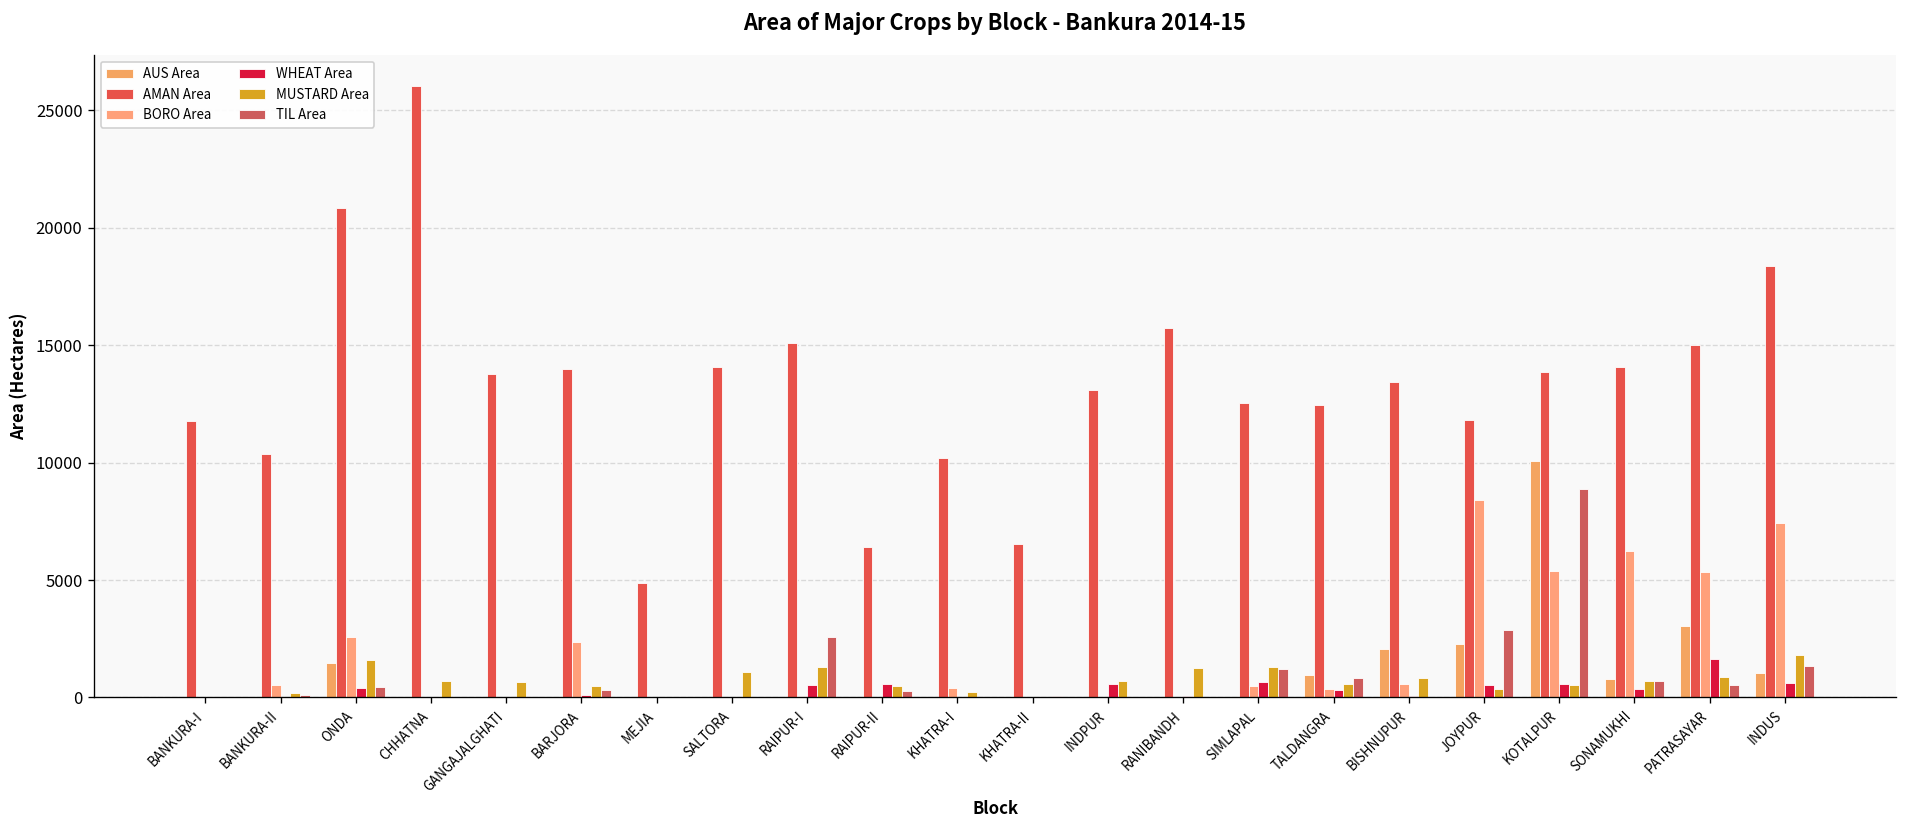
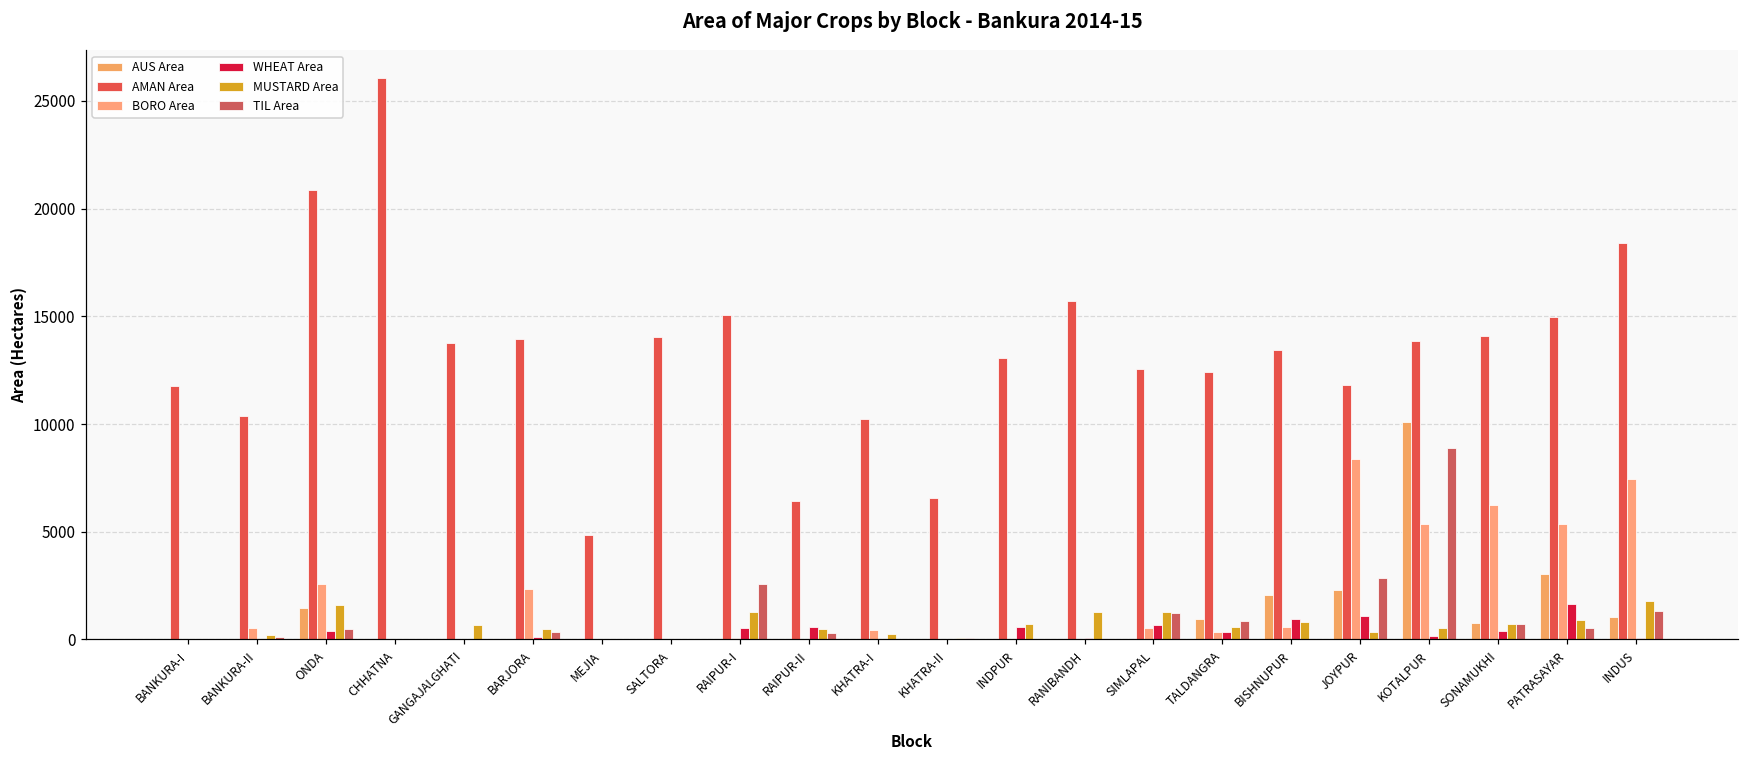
  {
    "WHEAT Area": {
      "ONDA": 400,
      "RAIPUR-I": 500,
      "RAIPUR-II": 600,
      "INDPUR": 600,
      "SIMLAPAL": 700,
      "TALDANGRA": 300,
-     "BISHNUPUR": 100,
-     "JOYPUR": 500,
-     "KOTALPUR": 600,
+     "BISHNUPUR": 900,
+     "JOYPUR": 1100,
+     "KOTALPUR": 100,
      "SONAMUKHI": 400,
      "PATRASAYAR": 1600,
-     "INDUS": 600
+     "INDUS": 100
    },
    "MUSTARD Area": {
      "BANKURA-II": 200,
      "ONDA": 1600,
-     "CHHATNA": 700,
+     "CHHATNA": 0,
      "GANGAJALGHATI": 600,
      "BARJORA": 500,
-     "SALTORA": 1100,
+     "SALTORA": 0,
      "RAIPUR-I": 1300,
      "RAIPUR-II": 500,
      "KHATRA-I": 200,
      "INDPUR": 700,
      "RANIBANDH": 1300,
      "SIMLAPAL": 1300,
      "TALDANGRA": 600,
      "BISHNUPUR": 800,
      "JOYPUR": 400,
      "KOTALPUR": 500,
      "SONAMUKHI": 700,
      "PATRASAYAR": 900,
      "INDUS": 1800
    }
  }
